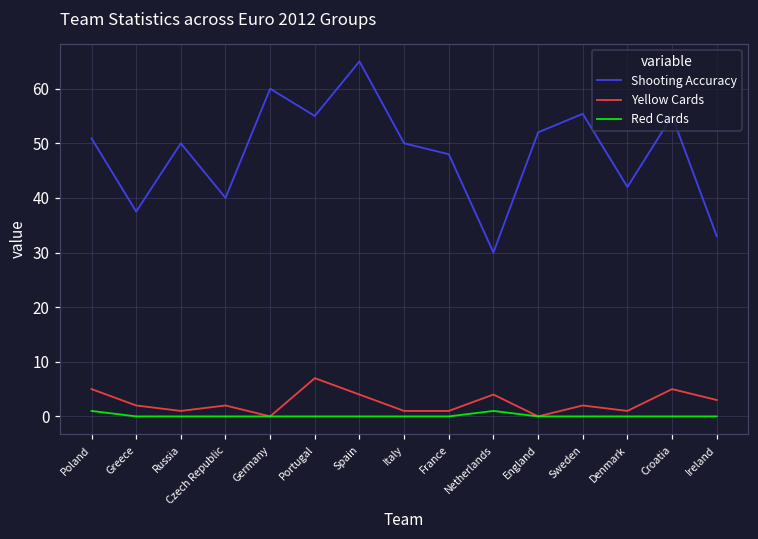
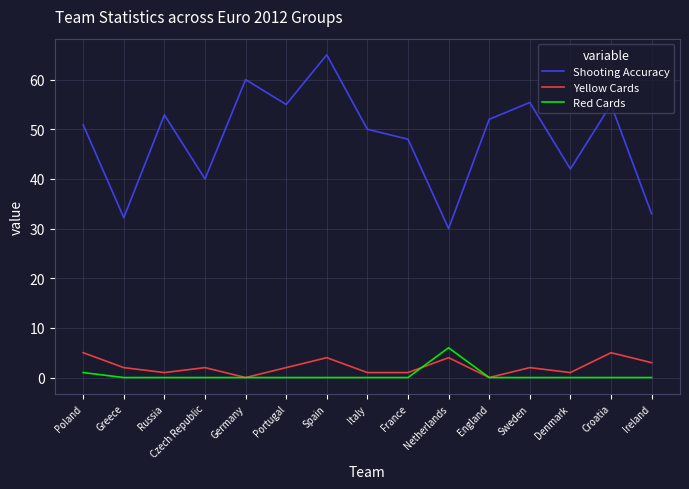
  {
    "Shooting Accuracy": {
      "Poland": 51,
-     "Greece": 38,
-     "Russia": 50,
+     "Greece": 32,
+     "Russia": 53,
      "Czech Republic": 40,
      "Germany": 60,
      "Portugal": 55,
      "Spain": 65,
      "Italy": 50,
      "France": 48,
      "Netherlands": 30,
      "England": 52,
      "Sweden": 55,
      "Denmark": 42,
      "Ireland": 33
    },
    "Yellow Cards": {
      "Poland": 5,
      "Greece": 2,
      "Russia": 1,
      "Czech Republic": 2,
-     "Portugal": 7,
+     "Portugal": 2,
      "Spain": 4,
      "Italy": 1,
      "France": 1,
      "Netherlands": 4,
      "Sweden": 2,
      "Denmark": 1,
      "Croatia": 5,
      "Ireland": 3
    },
    "Red Cards": {
      "Poland": 1,
      "Greece": 0,
      "Russia": 0,
      "Czech Republic": 0,
      "Portugal": 0,
      "Spain": 0,
      "Italy": 0,
      "France": 0,
-     "Netherlands": 1,
+     "Netherlands": 6,
      "Sweden": 0,
      "Denmark": 0,
      "Croatia": 0,
      "Ireland": 0
    }
  }
